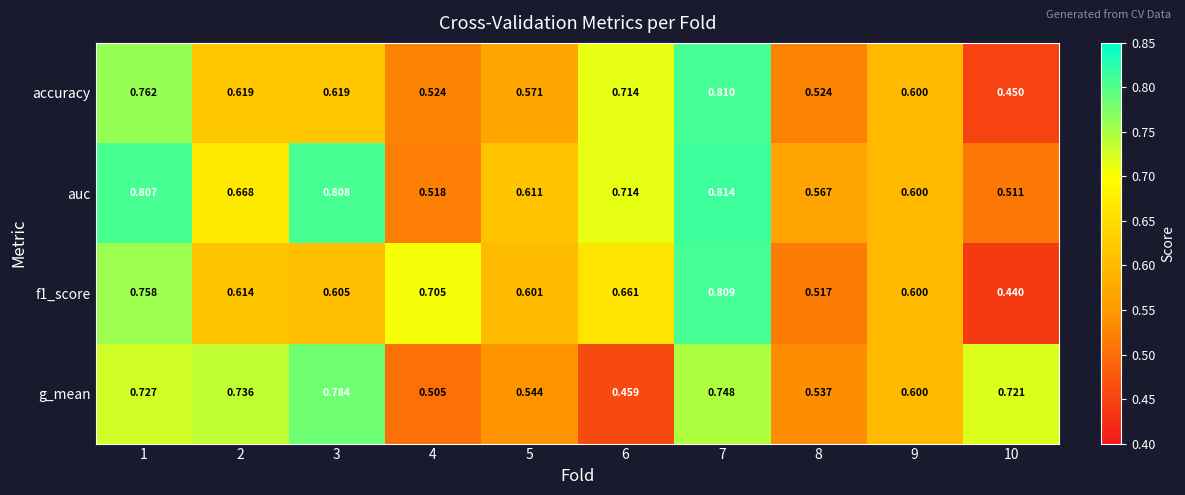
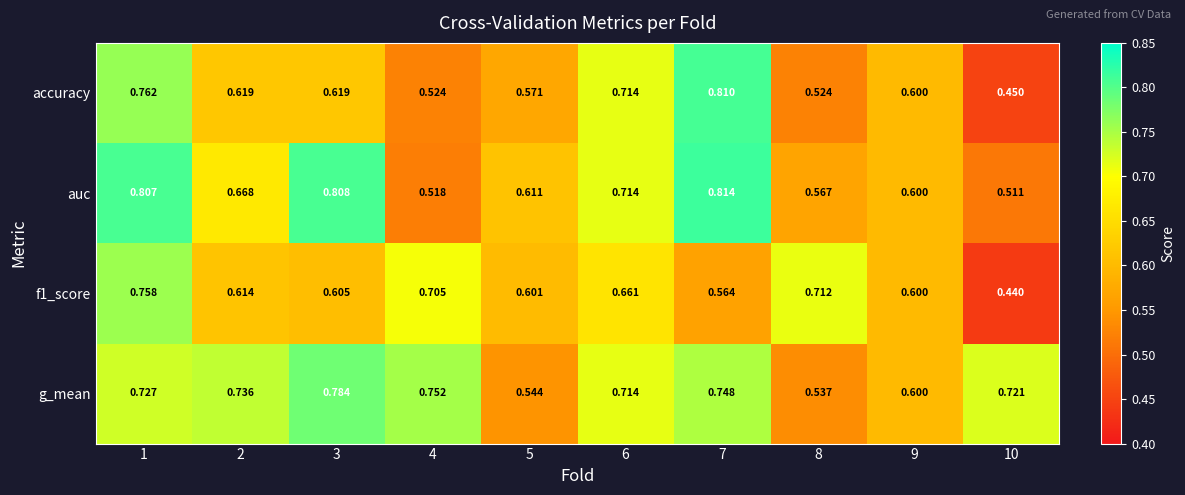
  {
    "accuracy": {
      "1": 0.762,
      "2": 0.619,
      "3": 0.619,
      "4": 0.524,
      "5": 0.571,
      "6": 0.714,
      "7": 0.810,
      "8": 0.524,
      "9": 0.600,
      "10": 0.450
    },
    "auc": {
      "1": 0.807,
      "2": 0.668,
      "3": 0.808,
      "4": 0.518,
      "5": 0.611,
      "6": 0.714,
      "7": 0.814,
      "8": 0.567,
      "9": 0.600,
      "10": 0.511
    },
    "f1_score": {
      "1": 0.758,
      "2": 0.614,
      "3": 0.605,
      "4": 0.705,
      "5": 0.601,
      "6": 0.661,
-     "7": 0.809,
-     "8": 0.517,
+     "7": 0.564,
+     "8": 0.712,
      "9": 0.600,
      "10": 0.440
    },
    "g_mean": {
      "1": 0.727,
      "2": 0.736,
      "3": 0.784,
-     "4": 0.505,
+     "4": 0.752,
      "5": 0.544,
-     "6": 0.459,
+     "6": 0.714,
      "7": 0.748,
      "8": 0.537,
      "9": 0.600,
      "10": 0.721
    }
  }
